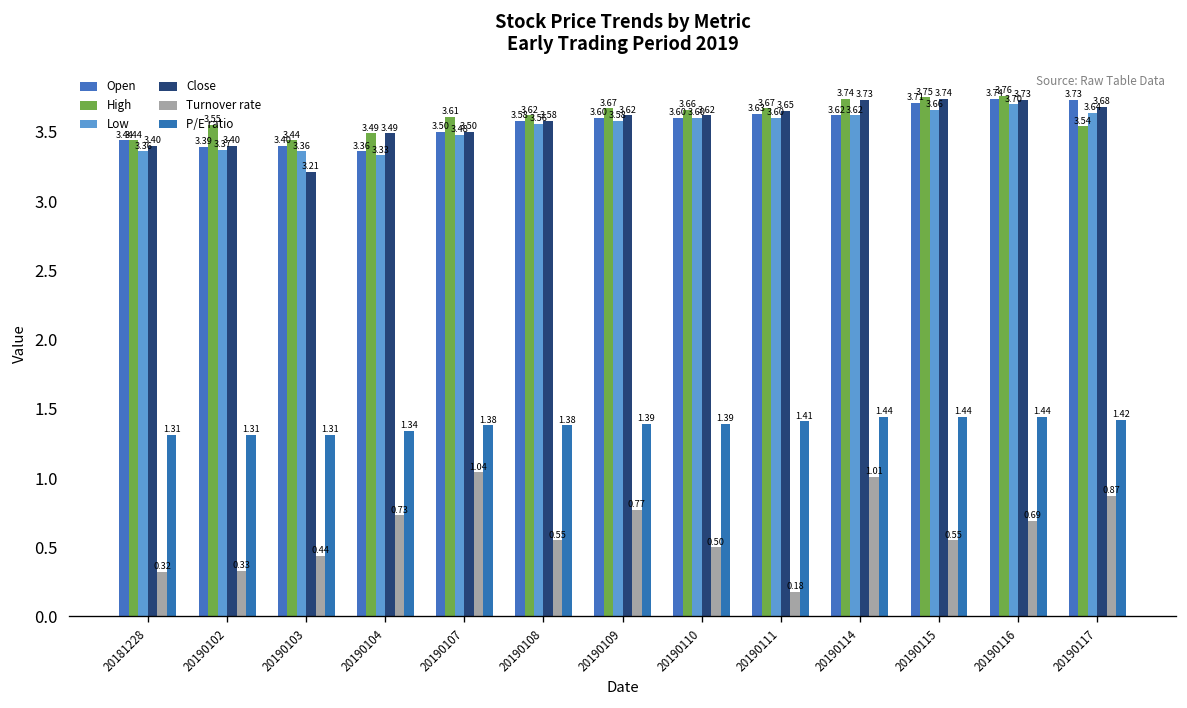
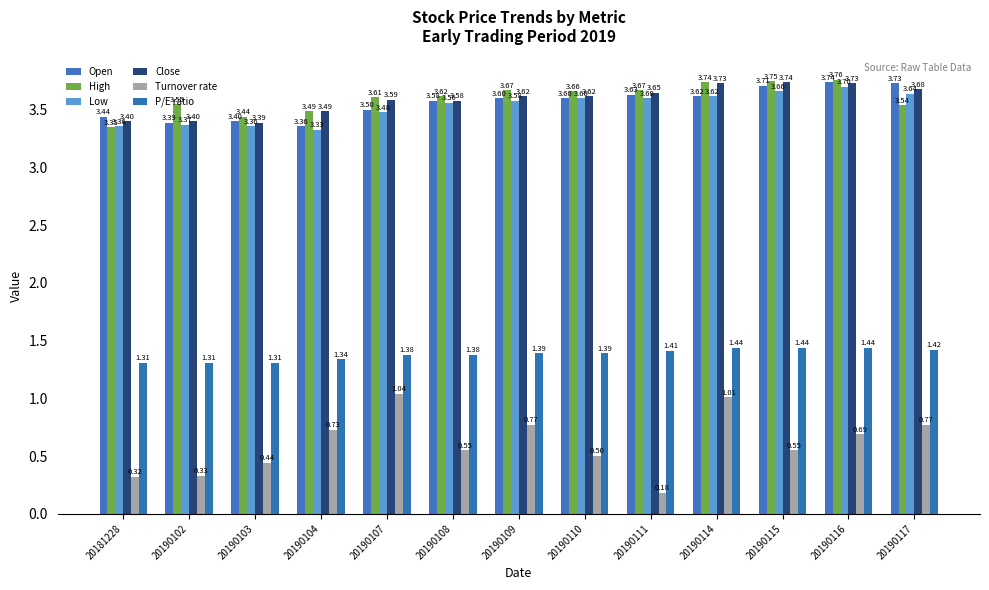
  {
    "High": {
-     "20181228": 3.44,
+     "20181228": 3.35,
      "20190102": 3.55,
      "20190104": 3.49,
      "20190107": 3.61,
      "20190109": 3.67,
      "20190110": 3.66,
      "20190114": 3.74,
      "20190117": 3.54
    },
    "Close": {
-     "20190103": 3.21,
+     "20190103": 3.39,
      "20190104": 3.49,
-     "20190107": 3.50,
+     "20190107": 3.59,
      "20190111": 3.65,
      "20190114": 3.73,
      "20190115": 3.74
    },
    "Turnover rate": {
      "20181228": 0.32,
      "20190102": 0.33,
      "20190103": 0.44,
      "20190104": 0.73,
      "20190107": 1.04,
      "20190108": 0.55,
      "20190109": 0.77,
      "20190110": 0.50,
      "20190111": 0.18,
      "20190114": 1.01,
      "20190115": 0.55,
      "20190116": 0.69,
-     "20190117": 0.87
+     "20190117": 0.77
    }
  }
